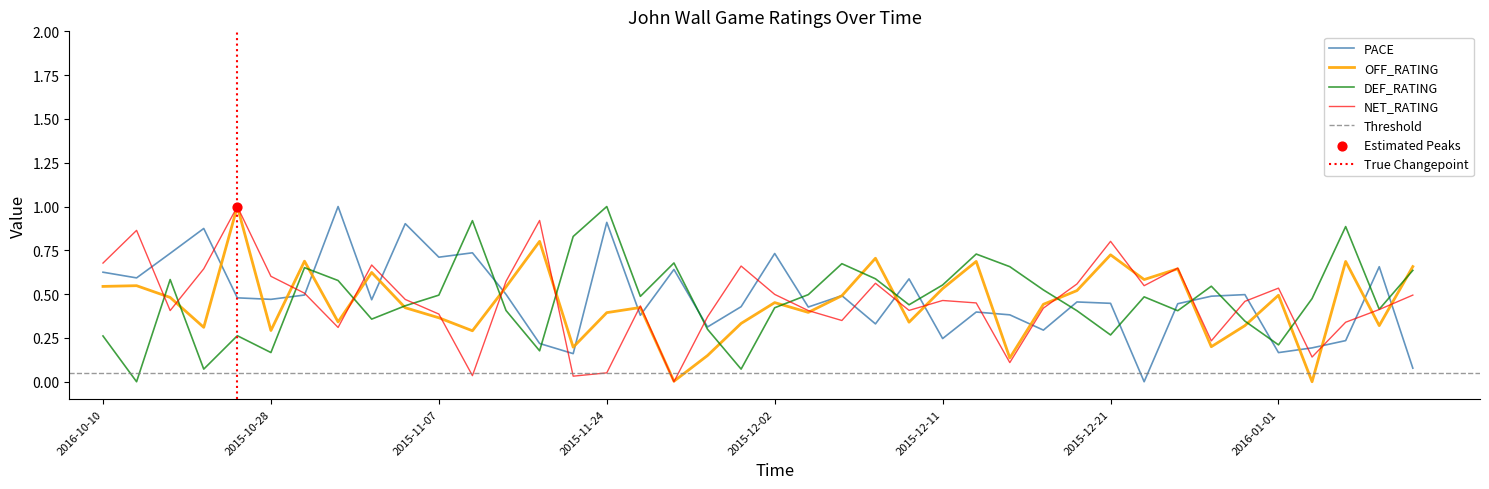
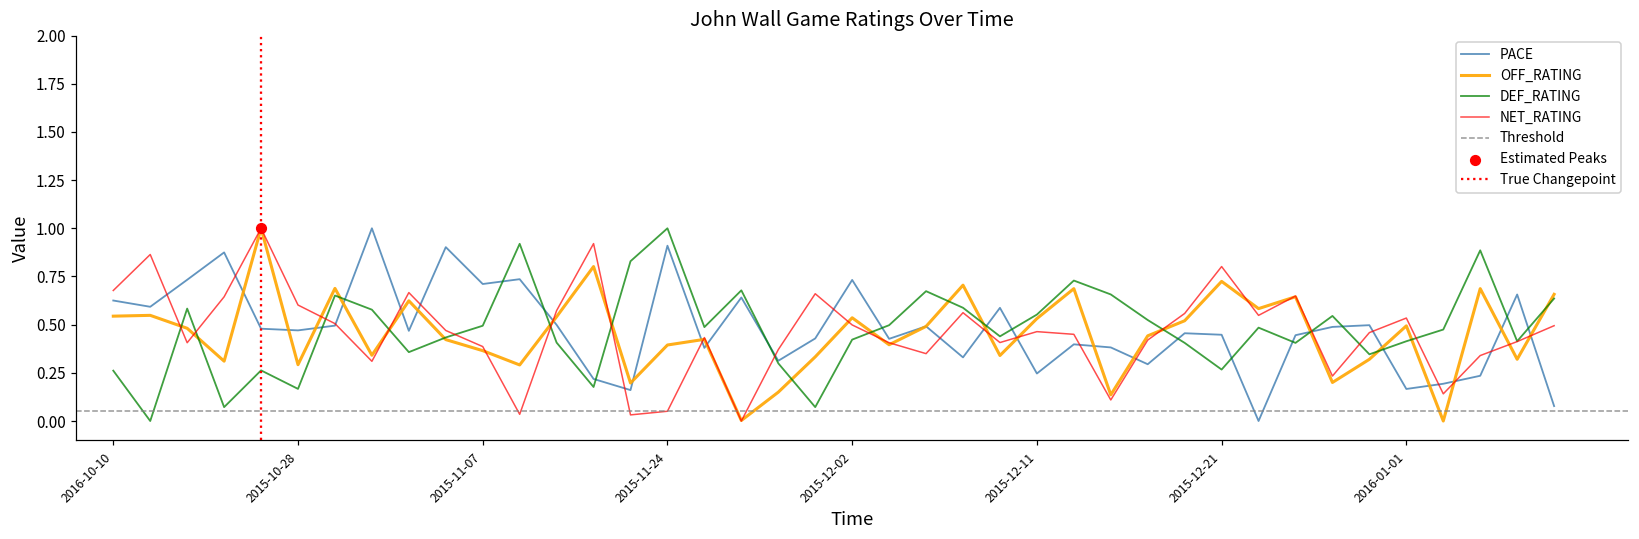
  {
    "PACE": {
      "2016-10-10": 0.63,
      "2015-10-28": 0.47,
      "2015-11-07": 0.71,
      "2015-11-24": 0.91,
      "2015-12-02": 0.73,
      "2015-12-11": 0.25,
      "2015-12-21": 0.45,
      "2016-01-01": 0.17
    },
    "OFF_RATING": {
      "2016-10-10": 0.54,
      "2015-10-28": 0.29,
      "2015-11-07": 0.37,
      "2015-11-24": 0.39,
-     "2015-12-02": 0.45,
+     "2015-12-02": 0.54,
      "2015-12-11": 0.53,
      "2015-12-21": 0.72,
      "2016-01-01": 0.49
    },
    "DEF_RATING": {
      "2016-10-10": 0.26,
      "2015-10-28": 0.17,
      "2015-11-07": 0.49,
      "2015-11-24": 1.00,
      "2015-12-02": 0.42,
      "2015-12-11": 0.55,
      "2015-12-21": 0.27,
-     "2016-01-01": 0.21
+     "2016-01-01": 0.41
    }
  }
